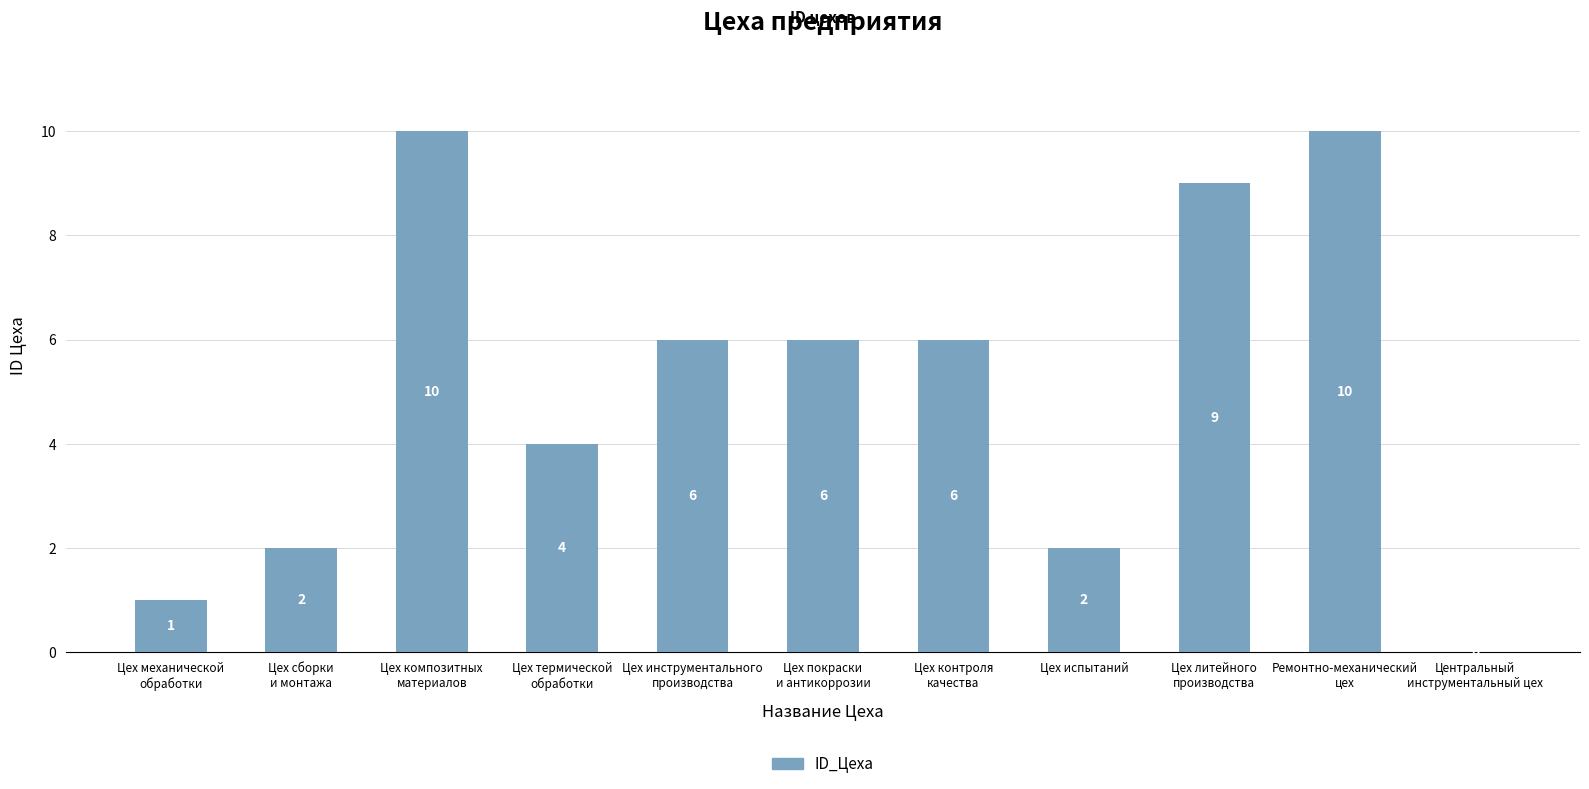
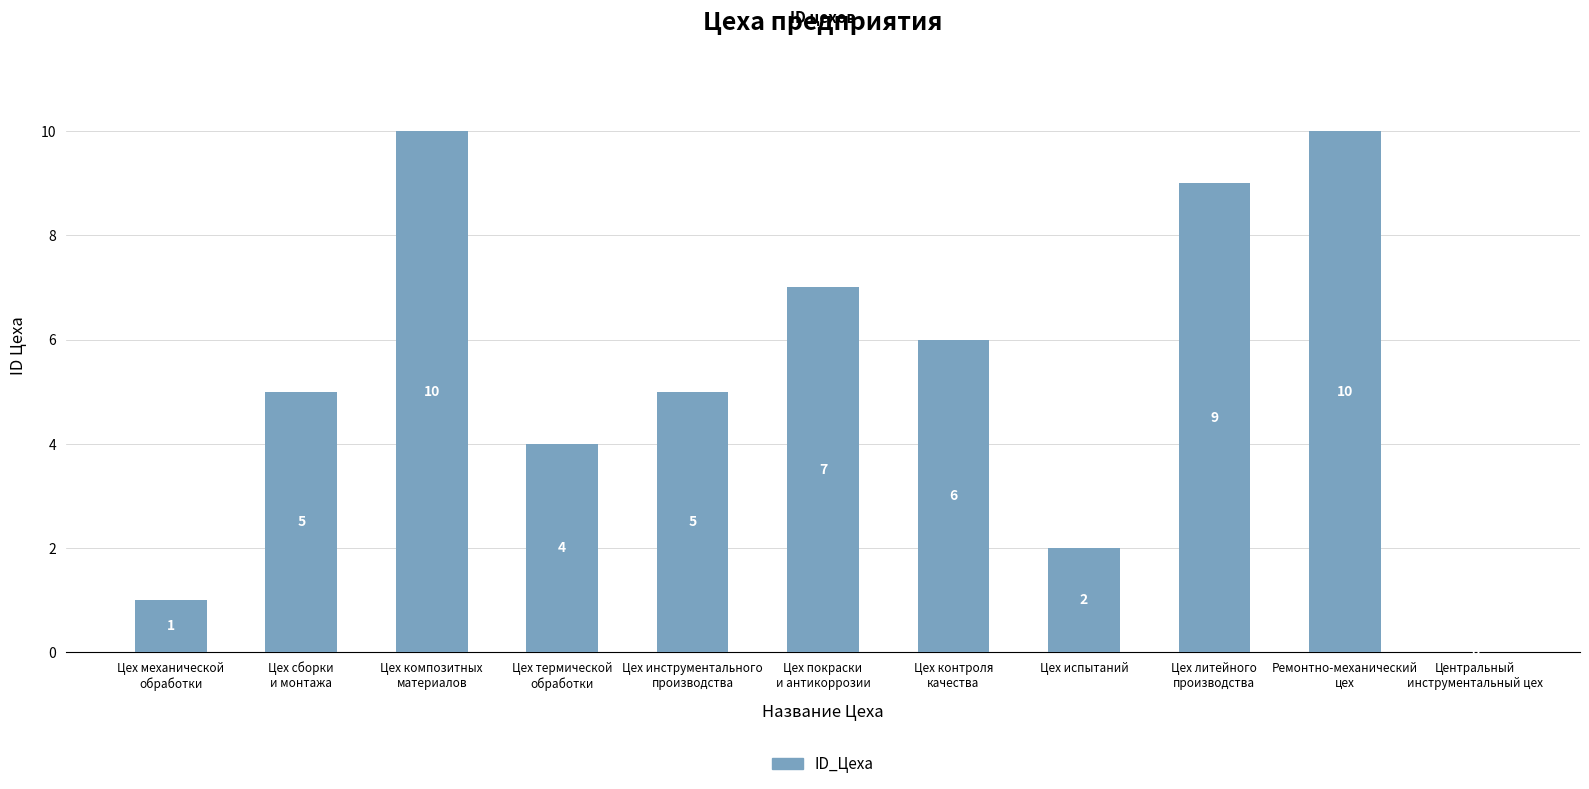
  {
    "Цех механической обработки": 1,
-   "Цех сборки и монтажа": 2,
+   "Цех сборки и монтажа": 5,
    "Цех композитных материалов": 10,
    "Цех термической обработки": 4,
-   "Цех инструментального производства": 6,
-   "Цех покраски и антикоррозии": 6,
+   "Цех инструментального производства": 5,
+   "Цех покраски и антикоррозии": 7,
    "Цех контроля качества": 6,
    "Цех испытаний": 2,
    "Цех литейного производства": 9,
    "Ремонтно-механический цех": 10
  }
